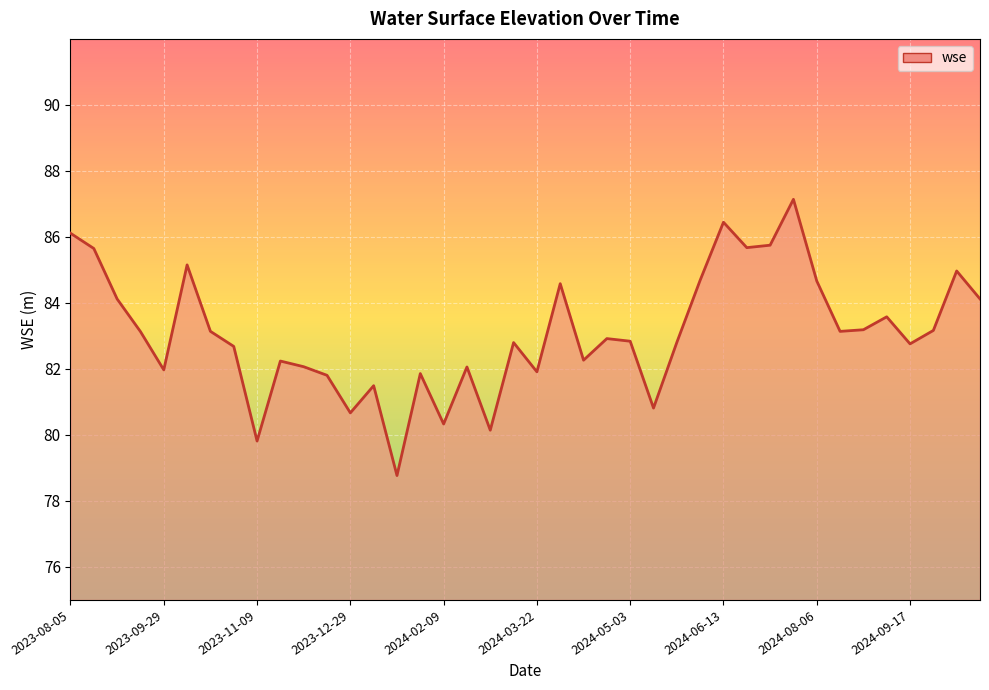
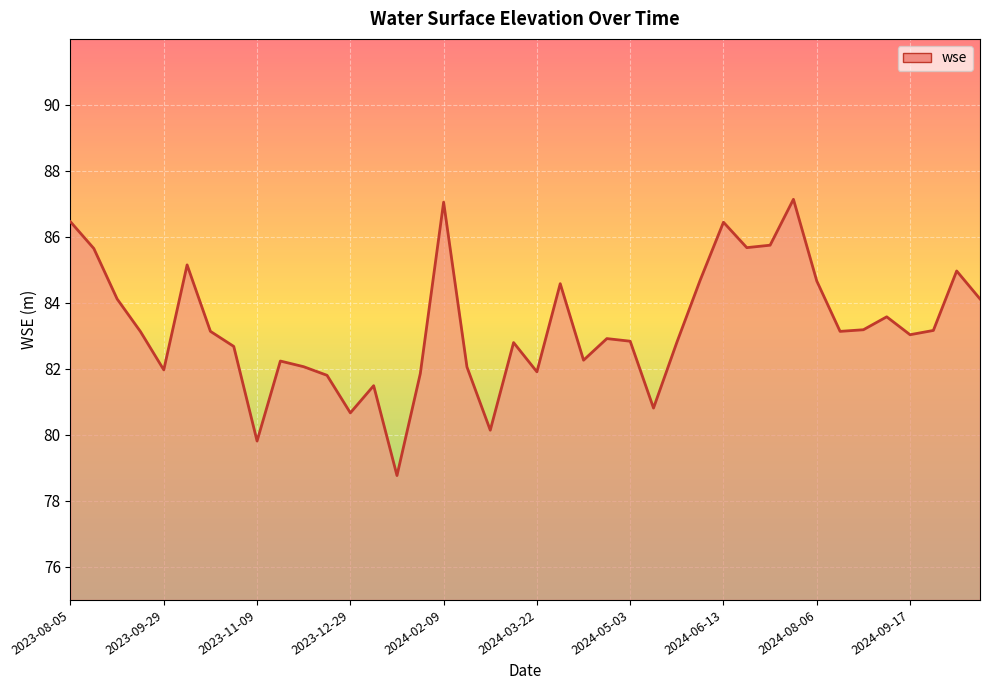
  {
-   "2023-08-05": 86.1,
+   "2023-08-05": 86.5,
    "2023-09-29": 82.0,
    "2023-11-09": 79.8,
    "2023-12-29": 80.7,
-   "2024-02-09": 80.3,
+   "2024-02-09": 87.1,
    "2024-03-22": 81.9,
    "2024-05-03": 82.8,
    "2024-06-13": 86.4,
    "2024-08-06": 84.7,
-   "2024-09-17": 82.8
+   "2024-09-17": 83.0
  }
